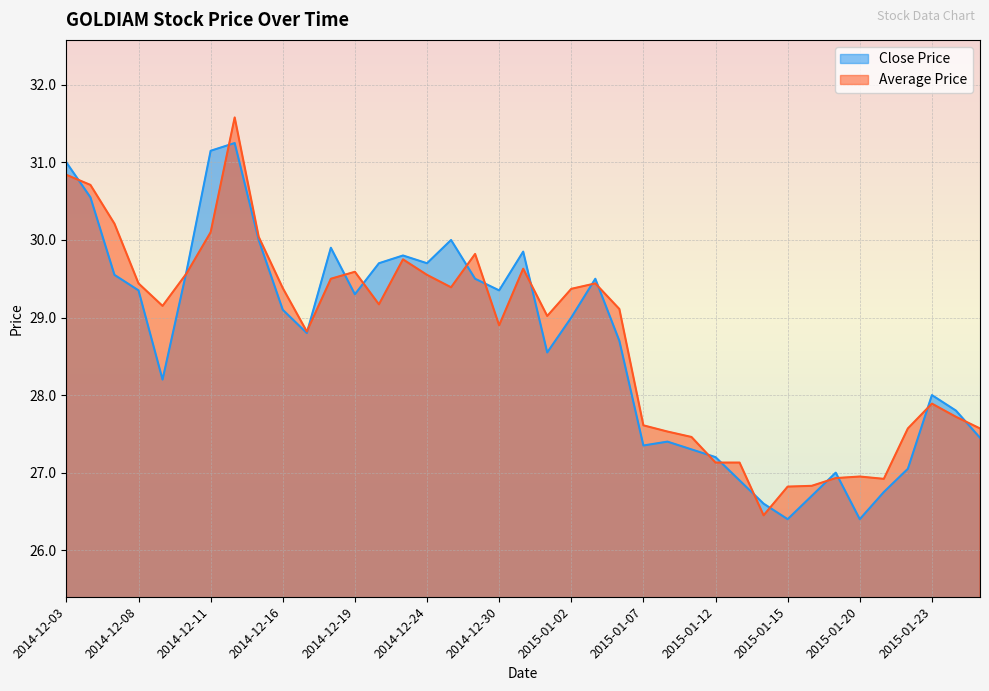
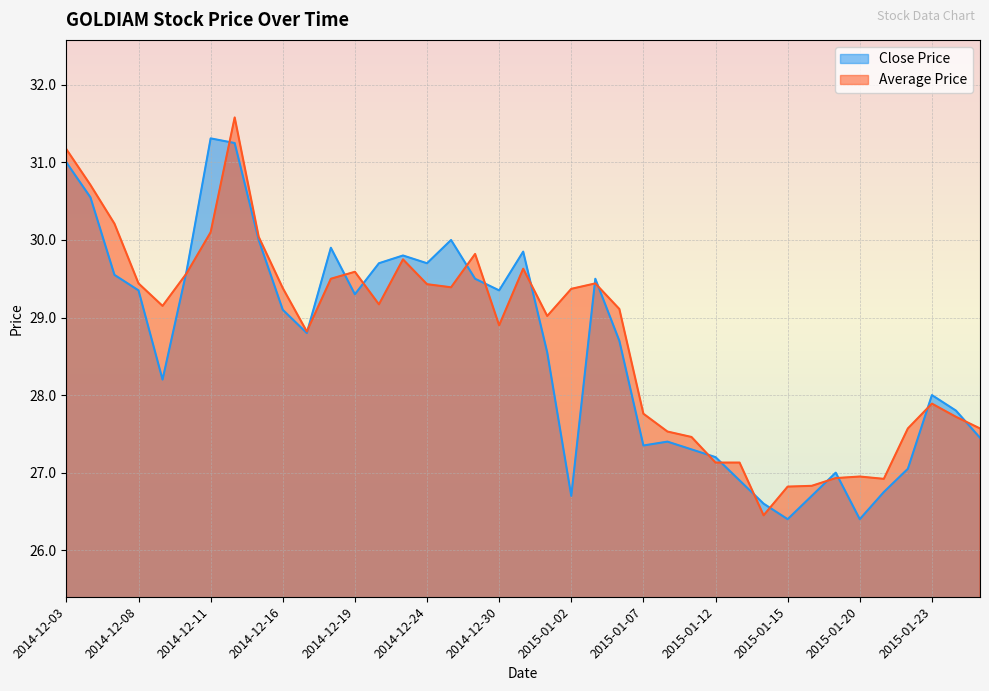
  {
    "Close Price": {
      "2014-12-03": 31.0,
      "2014-12-08": 29.4,
-     "2014-12-11": 31.2,
+     "2014-12-11": 31.3,
      "2014-12-16": 29.1,
      "2014-12-19": 29.3,
      "2014-12-24": 29.7,
      "2014-12-30": 29.4,
-     "2015-01-02": 29.0,
+     "2015-01-02": 26.7,
      "2015-01-07": 27.4,
      "2015-01-12": 27.2,
      "2015-01-15": 26.4,
      "2015-01-20": 26.4,
      "2015-01-23": 28.0
    },
    "Average Price": {
-     "2014-12-03": 30.8,
+     "2014-12-03": 31.2,
      "2014-12-08": 29.4,
      "2014-12-11": 30.1,
      "2014-12-16": 29.4,
      "2014-12-19": 29.6,
-     "2014-12-24": 29.6,
+     "2014-12-24": 29.4,
      "2014-12-30": 28.9,
      "2015-01-02": 29.4,
-     "2015-01-07": 27.6,
+     "2015-01-07": 27.8,
      "2015-01-12": 27.1,
      "2015-01-15": 26.8,
      "2015-01-20": 27.0,
      "2015-01-23": 27.9
    }
  }
